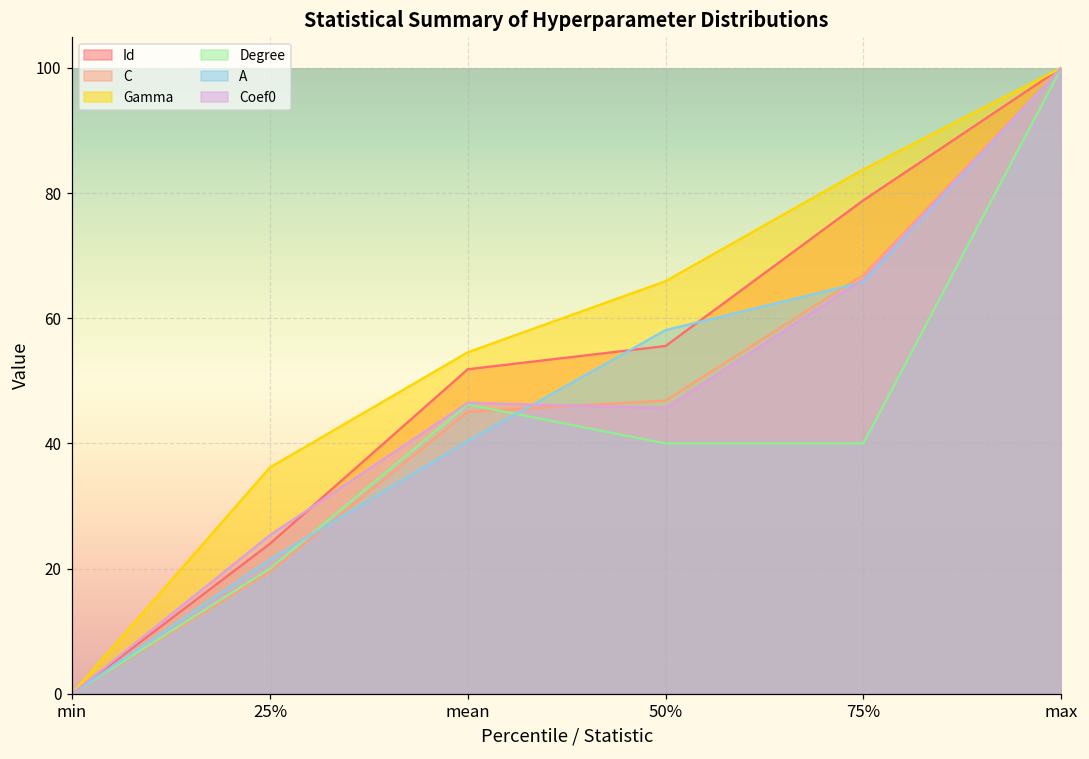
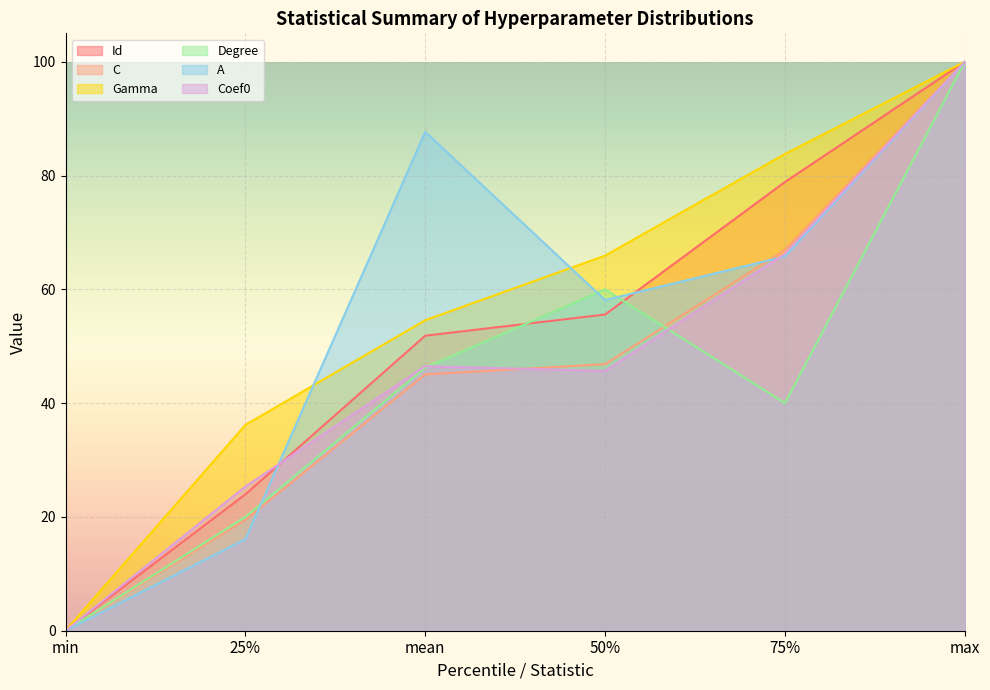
  {
    "Gamma": {
      "25%": 36,
      "mean": 55,
      "50%": 66,
      "75%": 84
    },
    "Degree": {
      "25%": 20,
-     "50%": 40,
+     "50%": 60,
      "75%": 40
    },
    "A": {
-     "25%": 21,
-     "mean": 40,
+     "25%": 16,
+     "mean": 88,
      "50%": 58,
      "75%": 66
    },
    "Coef0": {
      "25%": 25,
      "50%": 46,
      "75%": 66
    }
  }
